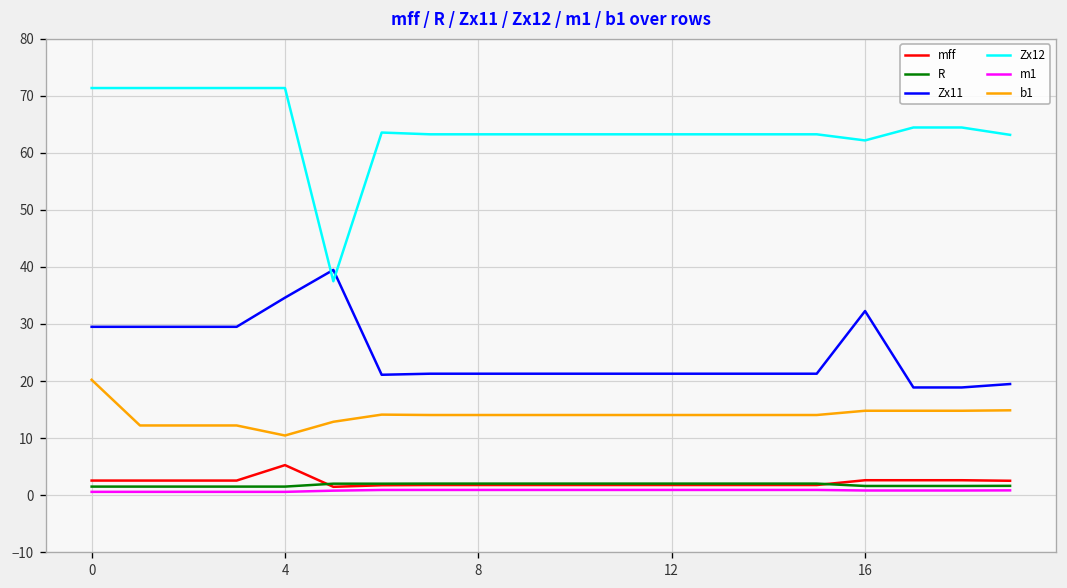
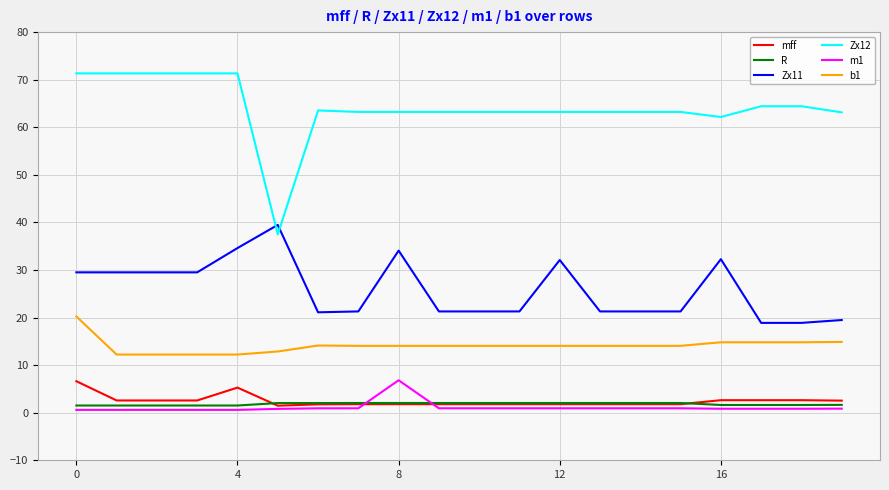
  {
    "mff": {
-     "0": 3,
+     "0": 7,
      "4": 5,
      "16": 3
    },
    "R": {
      "0": 2,
      "4": 2,
      "16": 2
    },
    "Zx11": {
      "0": 30,
      "4": 35,
-     "8": 21,
-     "12": 21,
+     "8": 34,
+     "12": 32,
      "16": 32
    },
    "Zx12": {
      "0": 71,
      "4": 71,
      "8": 63,
      "12": 63,
      "16": 62
    },
    "m1": {
      "0": 1,
      "4": 1,
-     "8": 1,
+     "8": 7,
      "12": 1,
      "16": 1
    },
    "b1": {
      "0": 20,
-     "4": 10,
+     "4": 12,
      "8": 14,
      "12": 14,
      "16": 15
    }
  }
